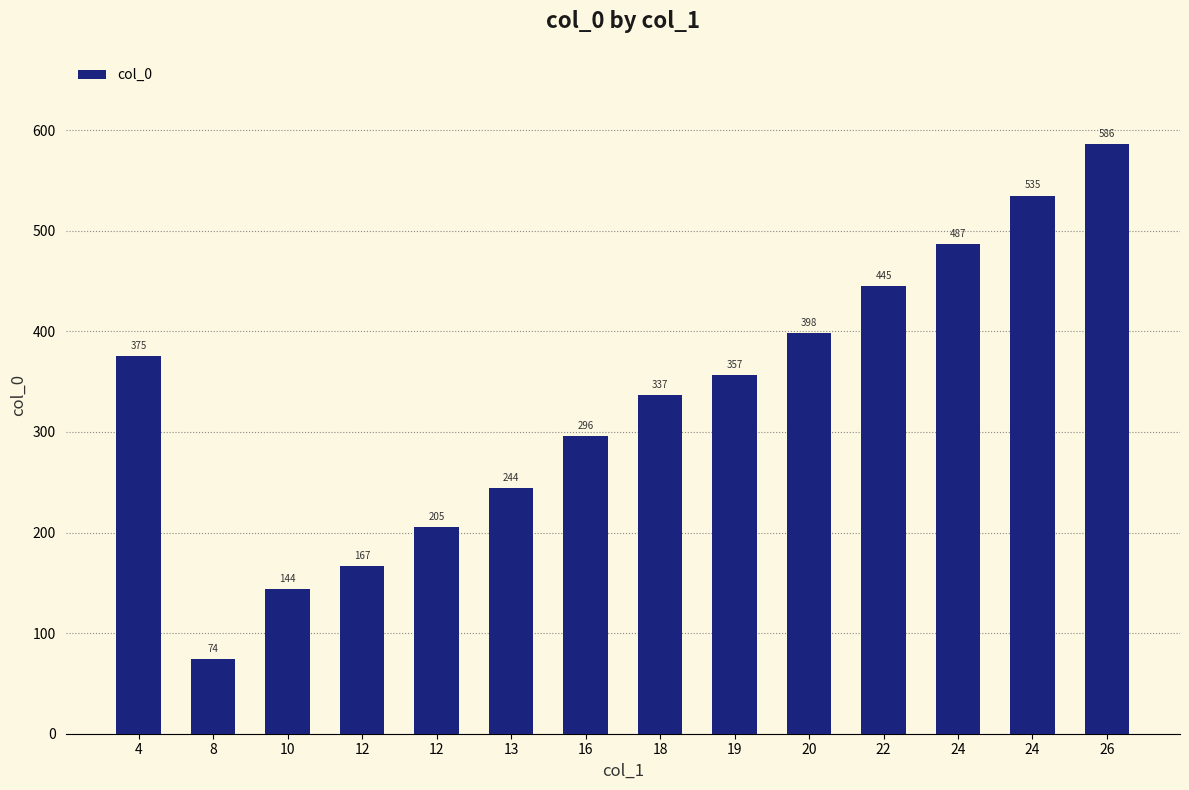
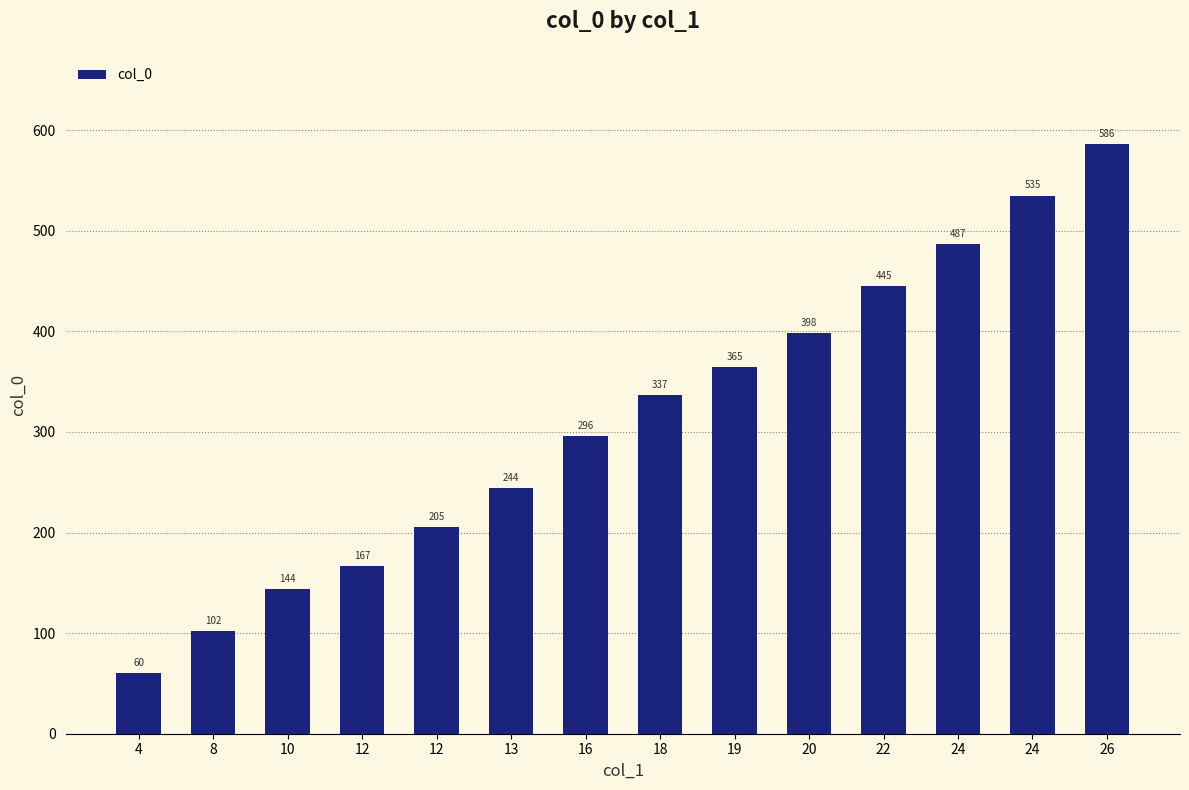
  {
-   "4": 375,
-   "8": 74,
+   "4": 60,
+   "8": 102,
    "10": 144,
    "13": 244,
    "16": 296,
    "18": 337,
-   "19": 357,
+   "19": 365,
    "20": 398,
    "22": 445,
    "26": 586
  }
